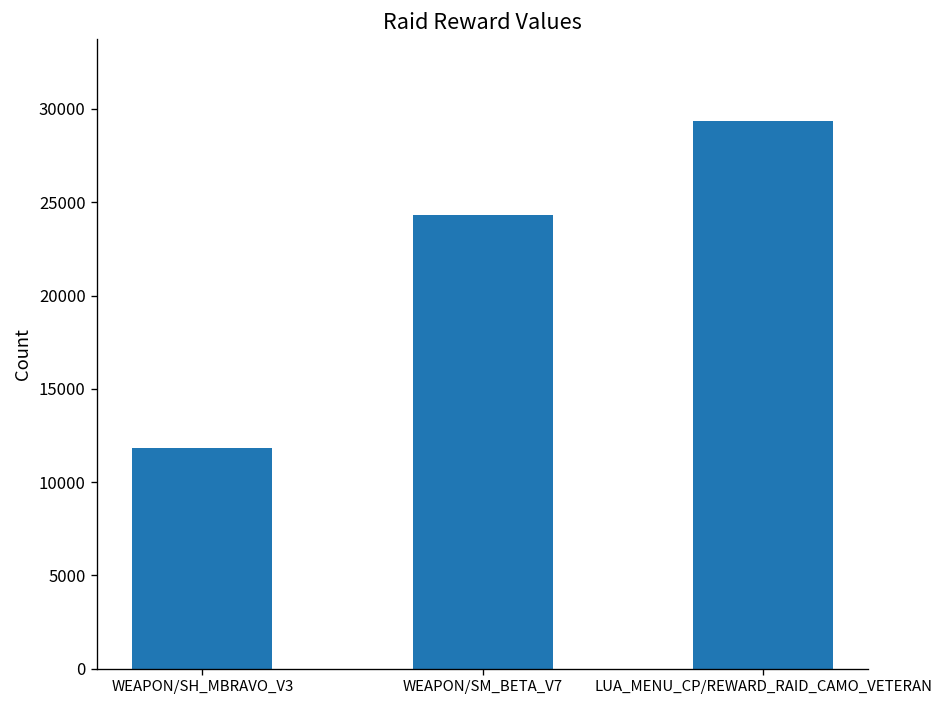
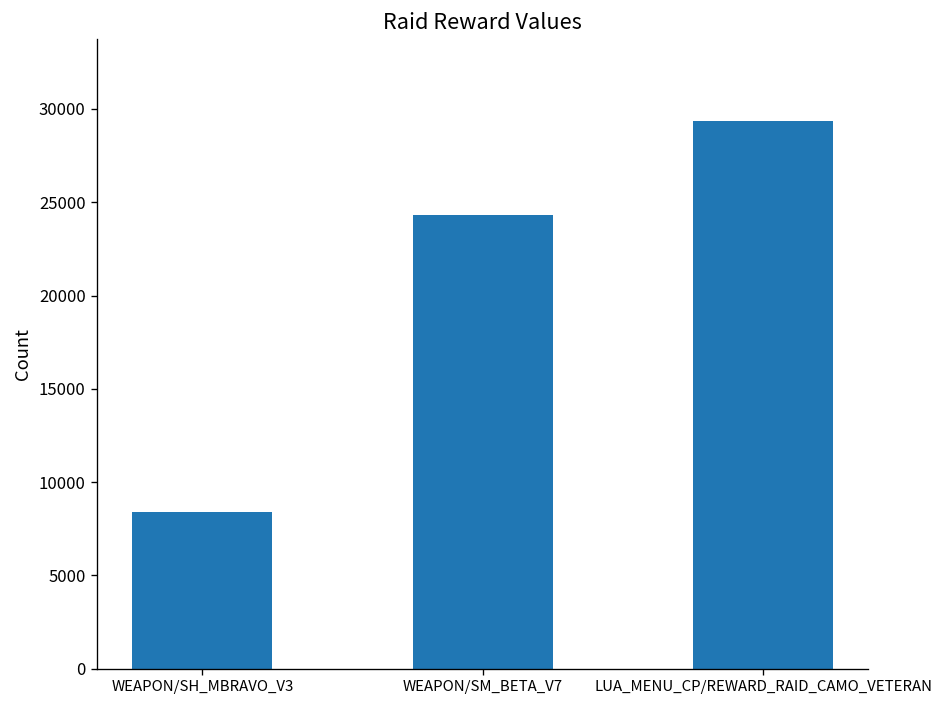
  {
-   "WEAPON/SH_MBRAVO_V3": 11800,
+   "WEAPON/SH_MBRAVO_V3": 8400,
    "WEAPON/SM_BETA_V7": 24300,
    "LUA_MENU_CP/REWARD_RAID_CAMO_VETERAN": 29400
  }
